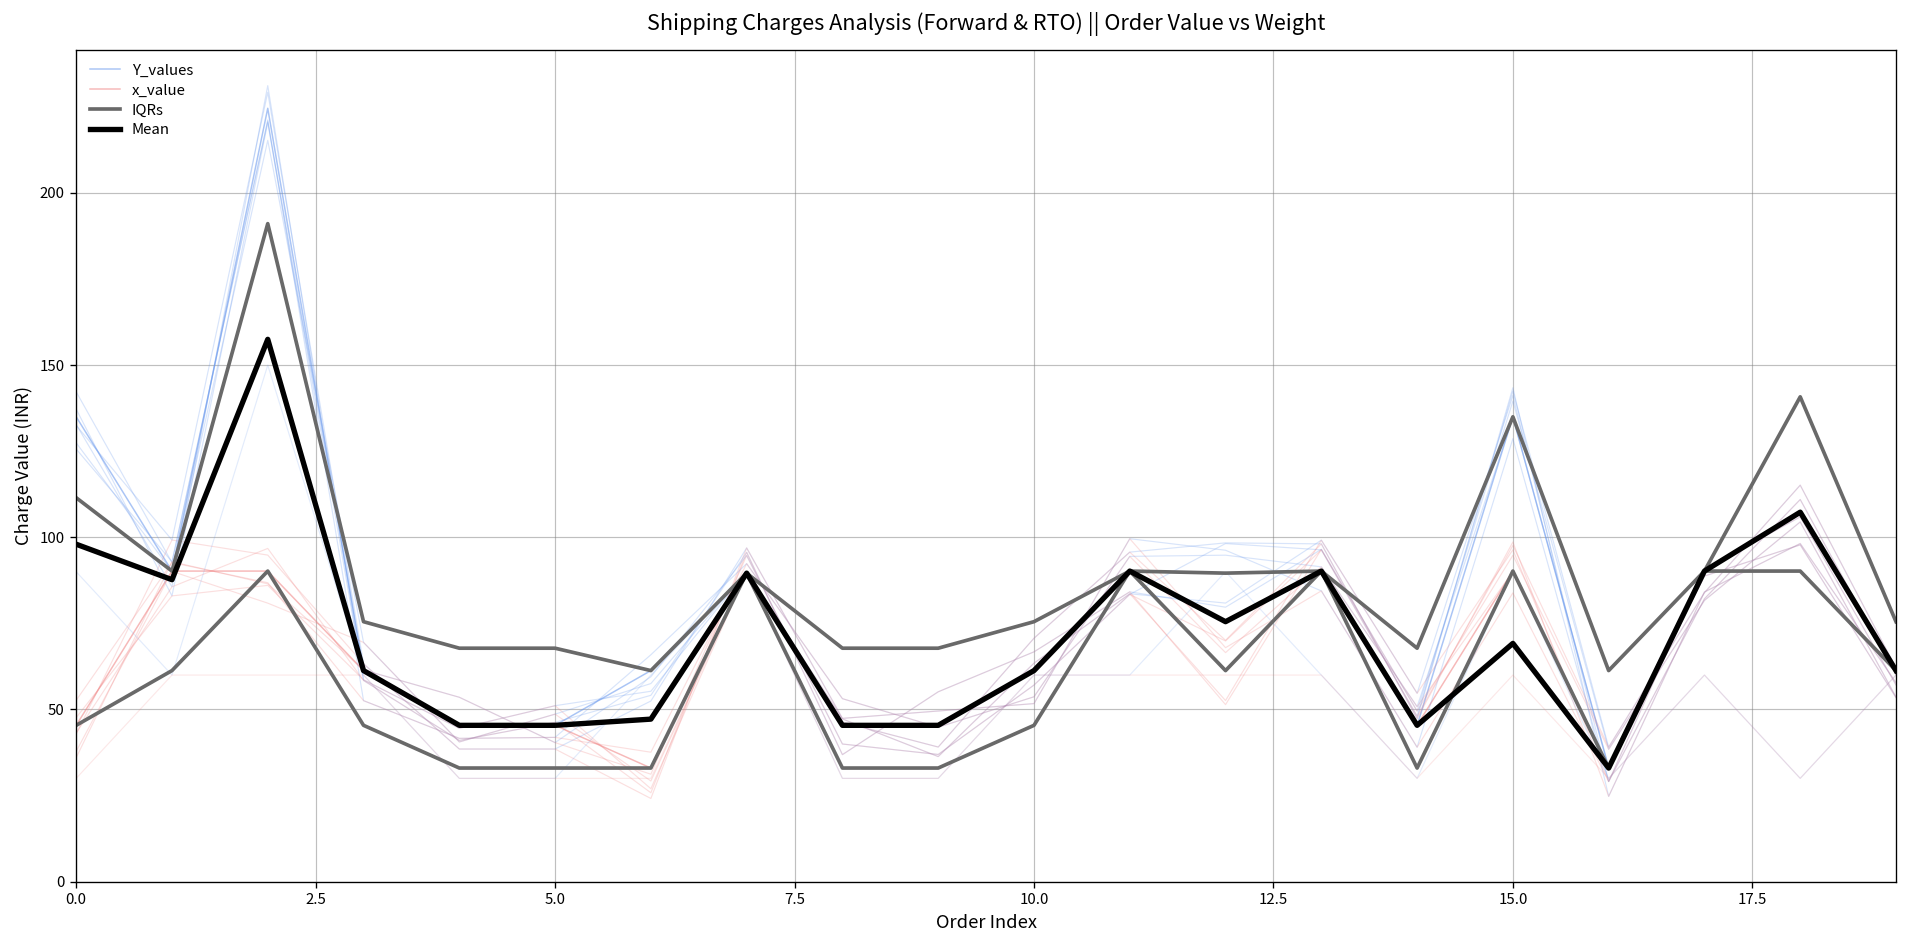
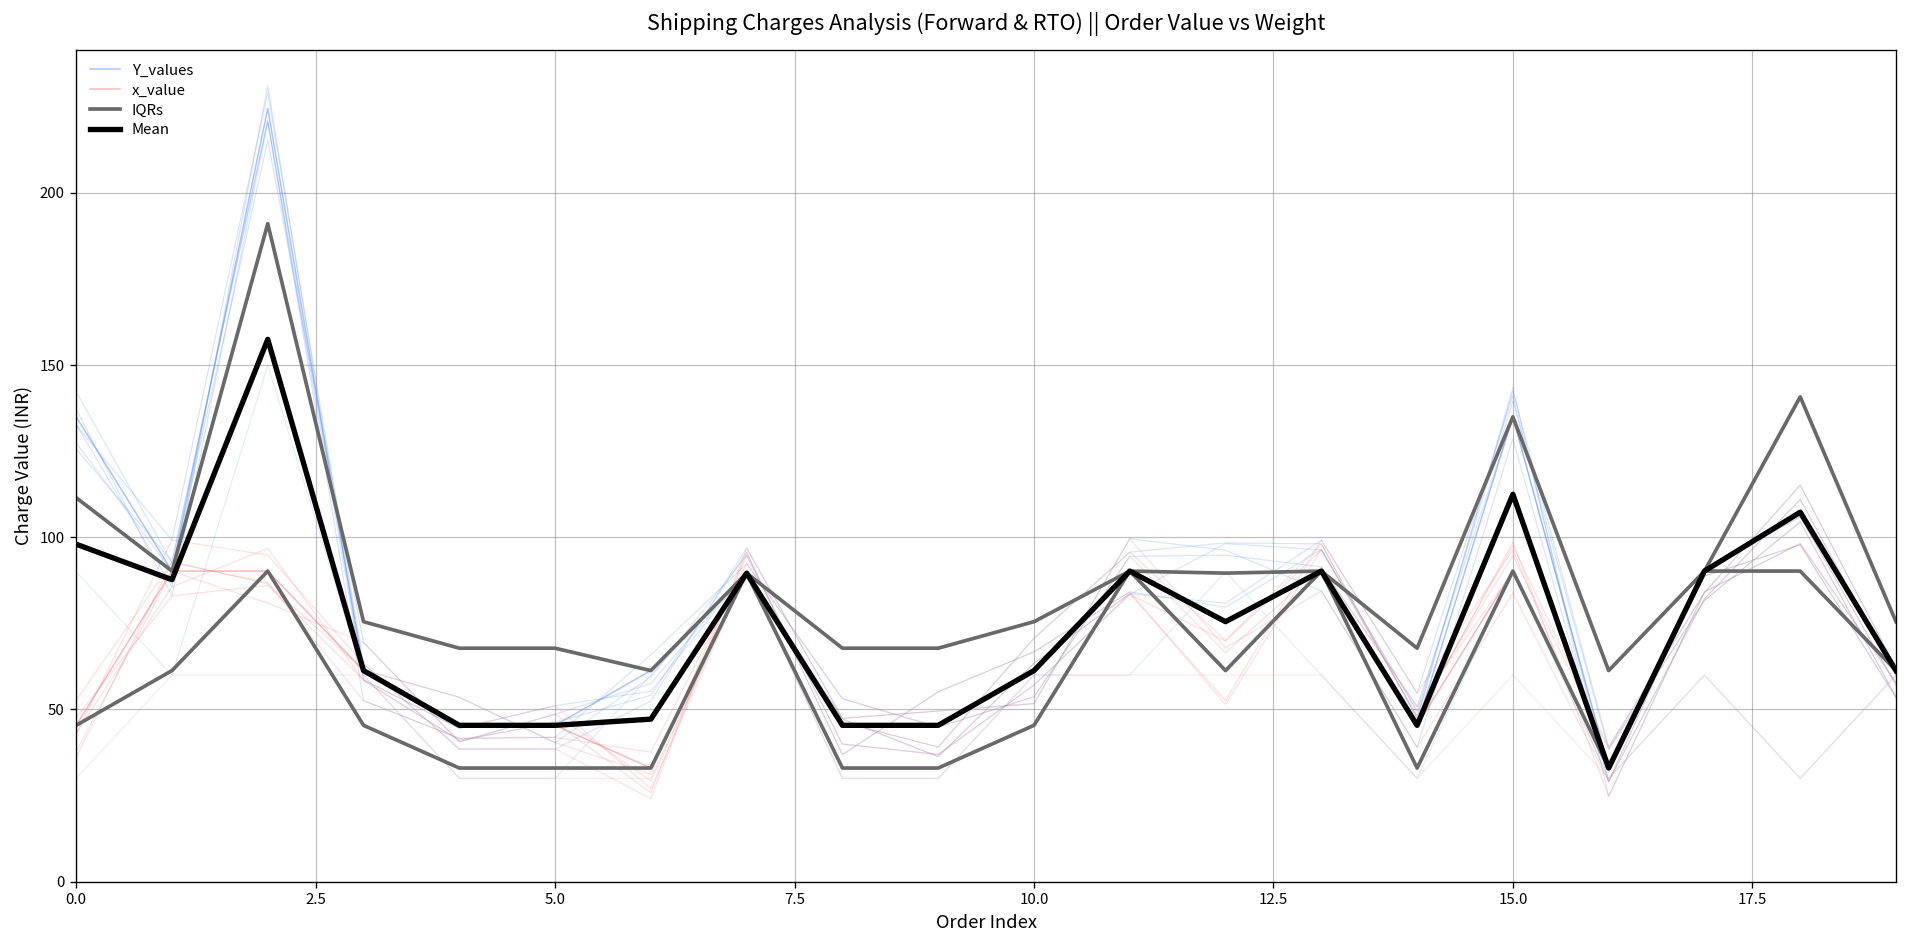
  {
    "Mean": {
      "0.0": 98,
-     "15.0": 69
+     "15.0": 113
    }
  }
